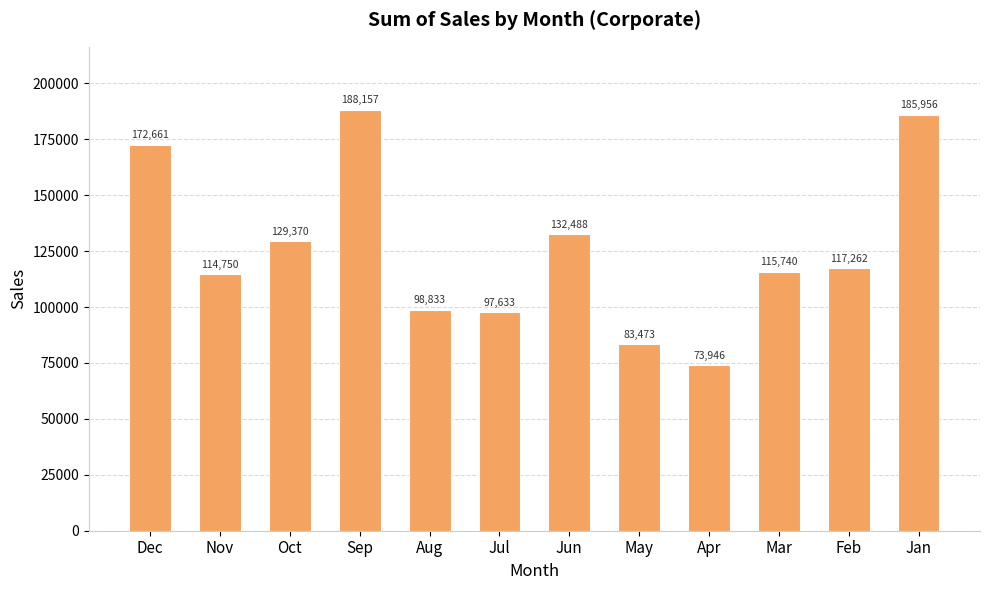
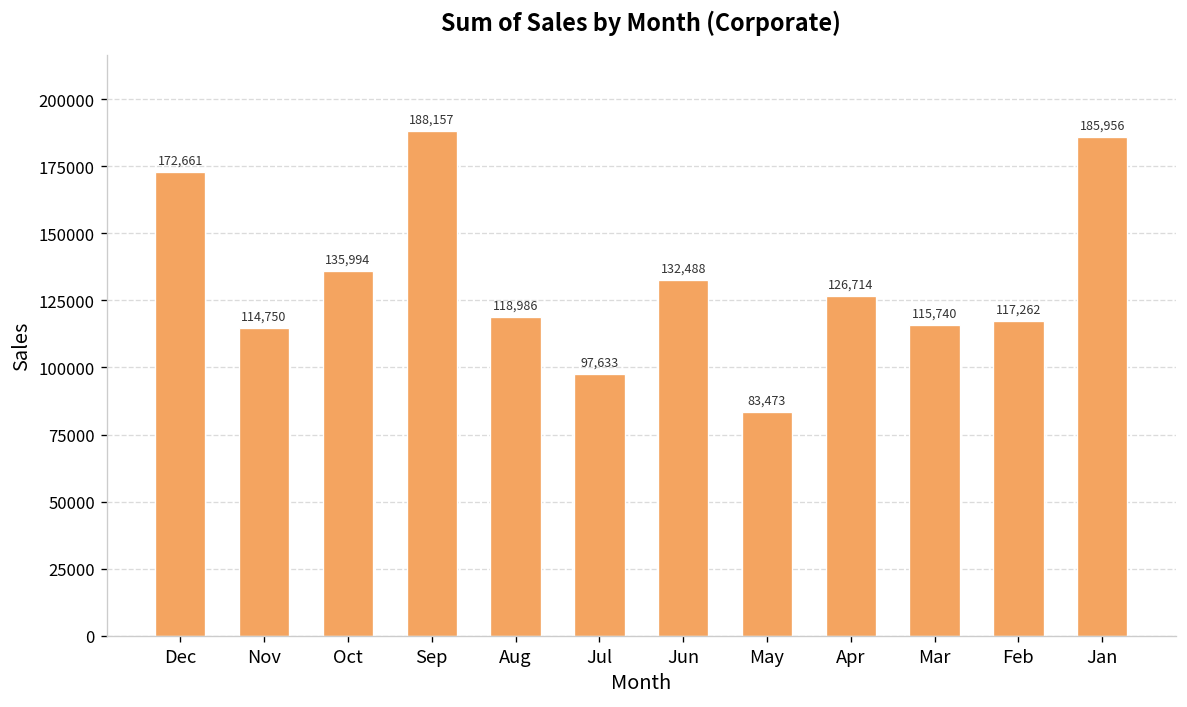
  {
    "Dec": "172,661",
    "Nov": "114,750",
-   "Oct": "129,370",
+   "Oct": "135,994",
    "Sep": "188,157",
-   "Aug": "98,833",
+   "Aug": "118,986",
    "Jul": "97,633",
    "Jun": "132,488",
    "May": "83,473",
-   "Apr": "73,946",
+   "Apr": "126,714",
    "Mar": "115,740",
    "Feb": "117,262",
    "Jan": "185,956"
  }
